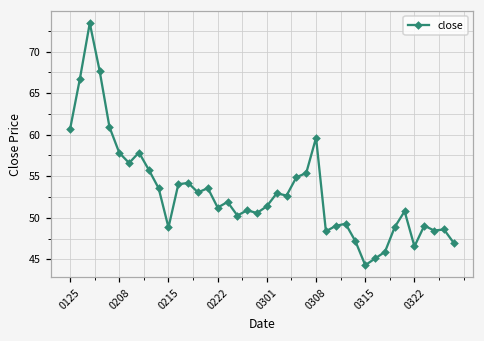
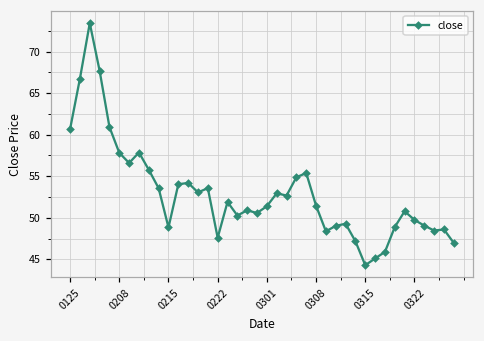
  {
    "0125": 61,
    "0208": 58,
    "0215": 49,
-   "0222": 51,
+   "0222": 48,
    "0301": 51,
-   "0308": 60,
+   "0308": 51,
    "0315": 44,
-   "0322": 47
+   "0322": 50
  }
